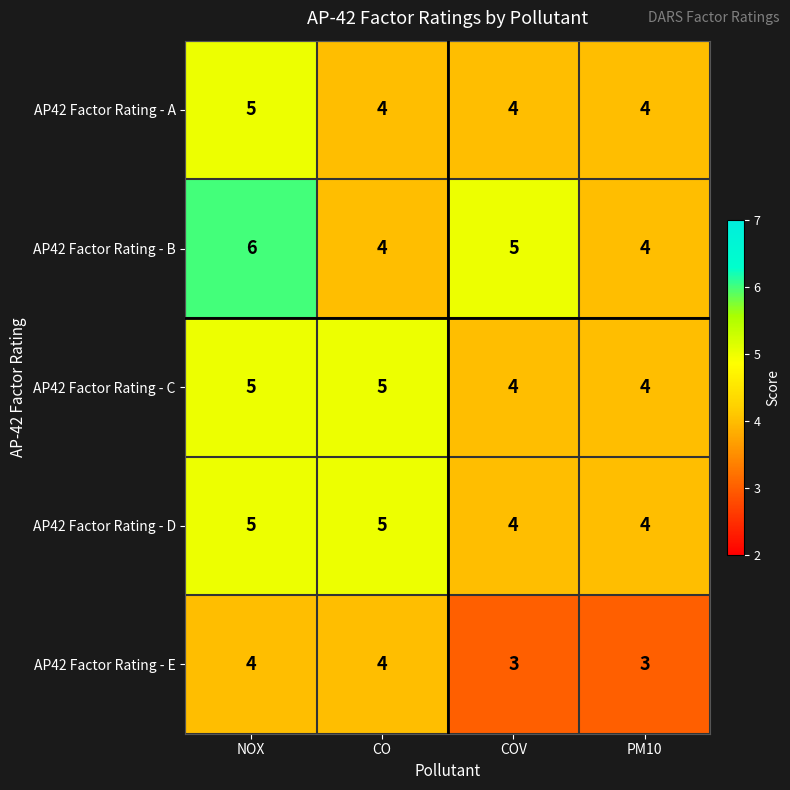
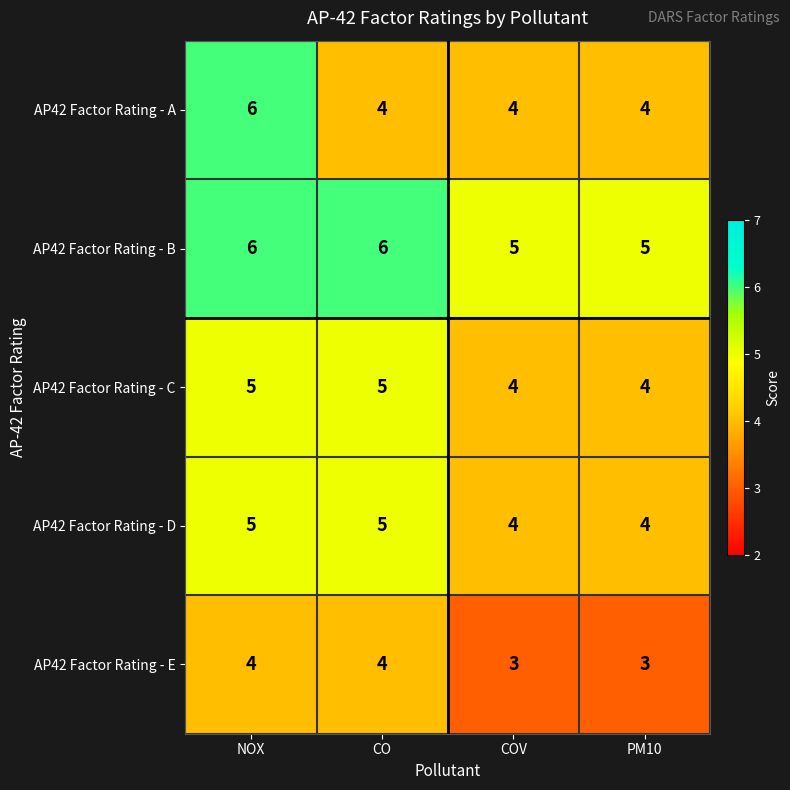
  {
    "AP42 Factor Rating - A": {
-     "NOX": 5,
+     "NOX": 6,
      "CO": 4,
      "COV": 4,
      "PM10": 4
    },
    "AP42 Factor Rating - B": {
      "NOX": 6,
-     "CO": 4,
+     "CO": 6,
      "COV": 5,
-     "PM10": 4
+     "PM10": 5
    },
    "AP42 Factor Rating - C": {
      "NOX": 5,
      "CO": 5,
      "COV": 4,
      "PM10": 4
    },
    "AP42 Factor Rating - D": {
      "NOX": 5,
      "CO": 5,
      "COV": 4,
      "PM10": 4
    },
    "AP42 Factor Rating - E": {
      "NOX": 4,
      "CO": 4,
      "COV": 3,
      "PM10": 3
    }
  }
